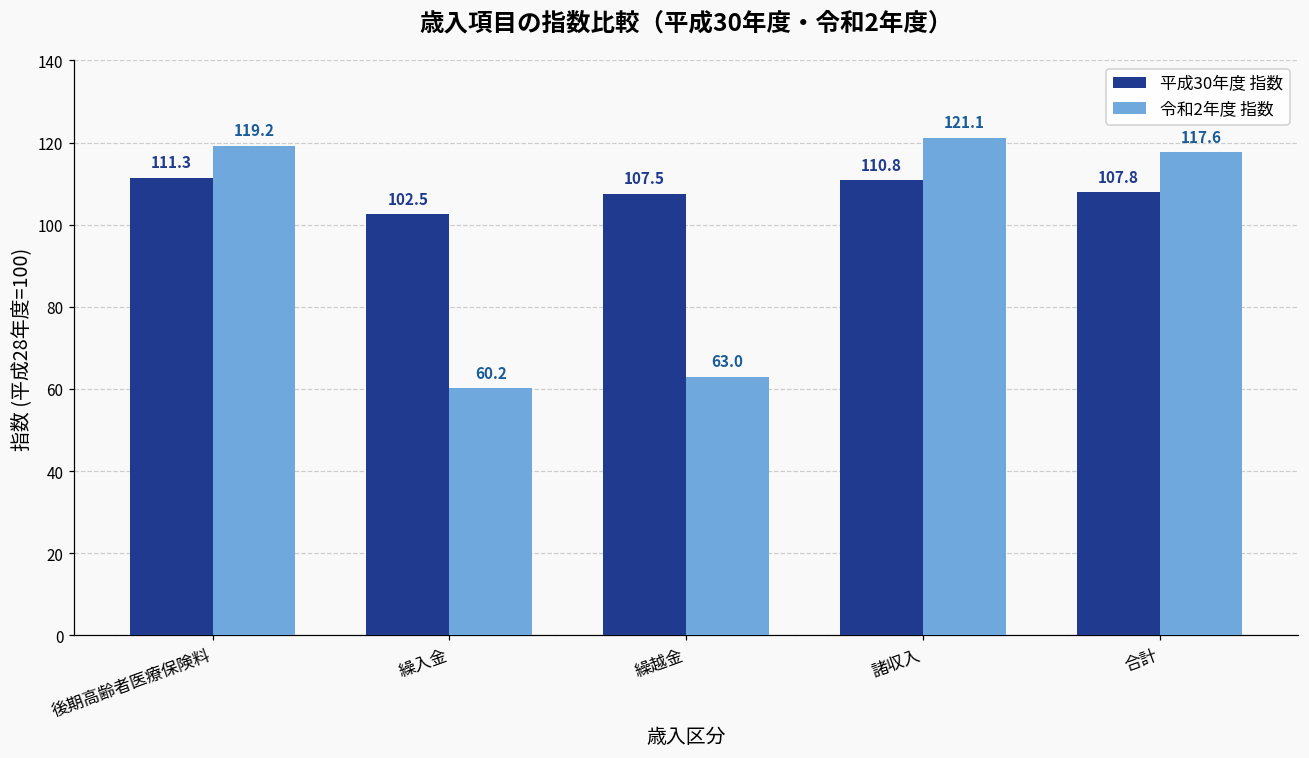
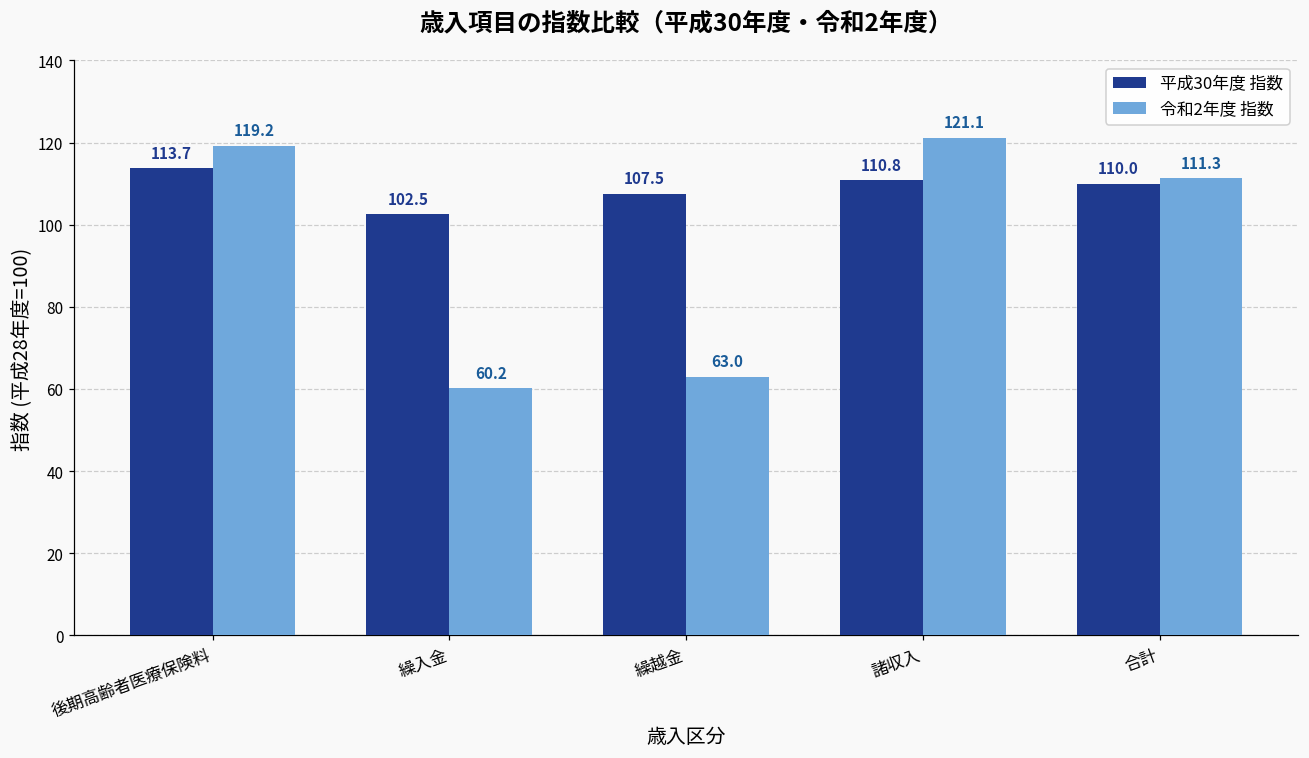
  {
    "平成30年度 指数": {
-     "後期高齢者医療保険料": 111.3,
+     "後期高齢者医療保険料": 113.7,
      "繰入金": 102.5,
      "繰越金": 107.5,
      "諸収入": 110.8,
-     "合計": 107.8
+     "合計": 110.0
    },
    "令和2年度 指数": {
      "後期高齢者医療保険料": 119.2,
      "繰入金": 60.2,
      "繰越金": 63.0,
      "諸収入": 121.1,
-     "合計": 117.6
+     "合計": 111.3
    }
  }
